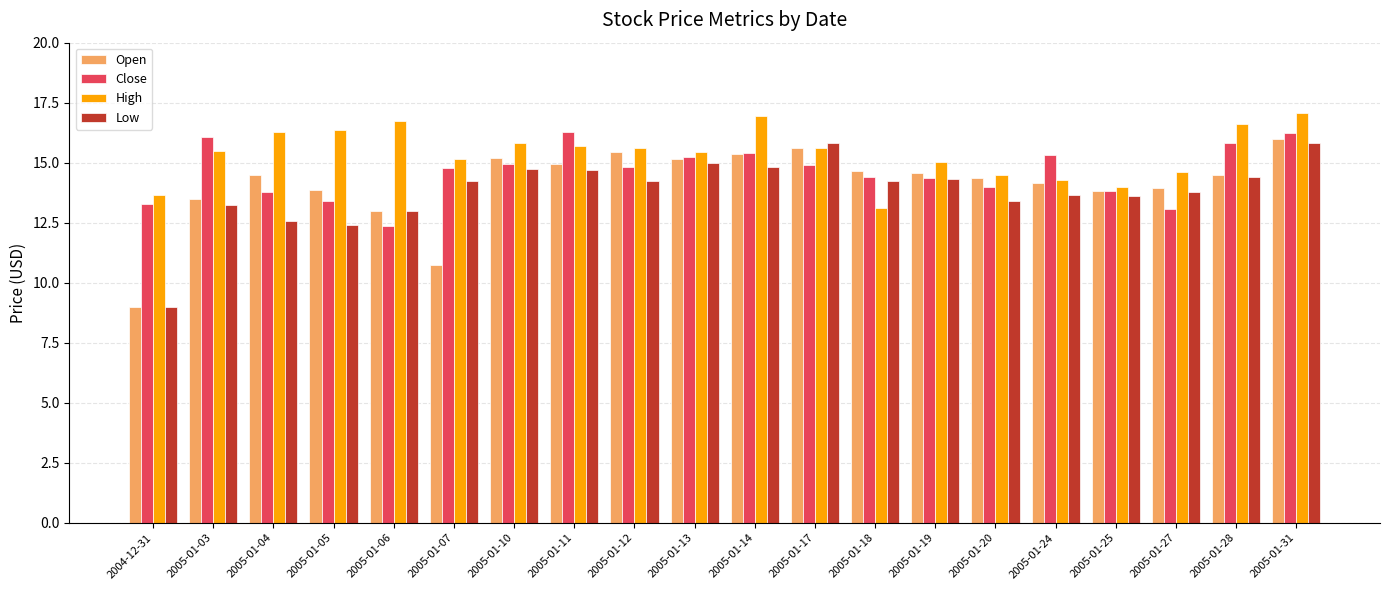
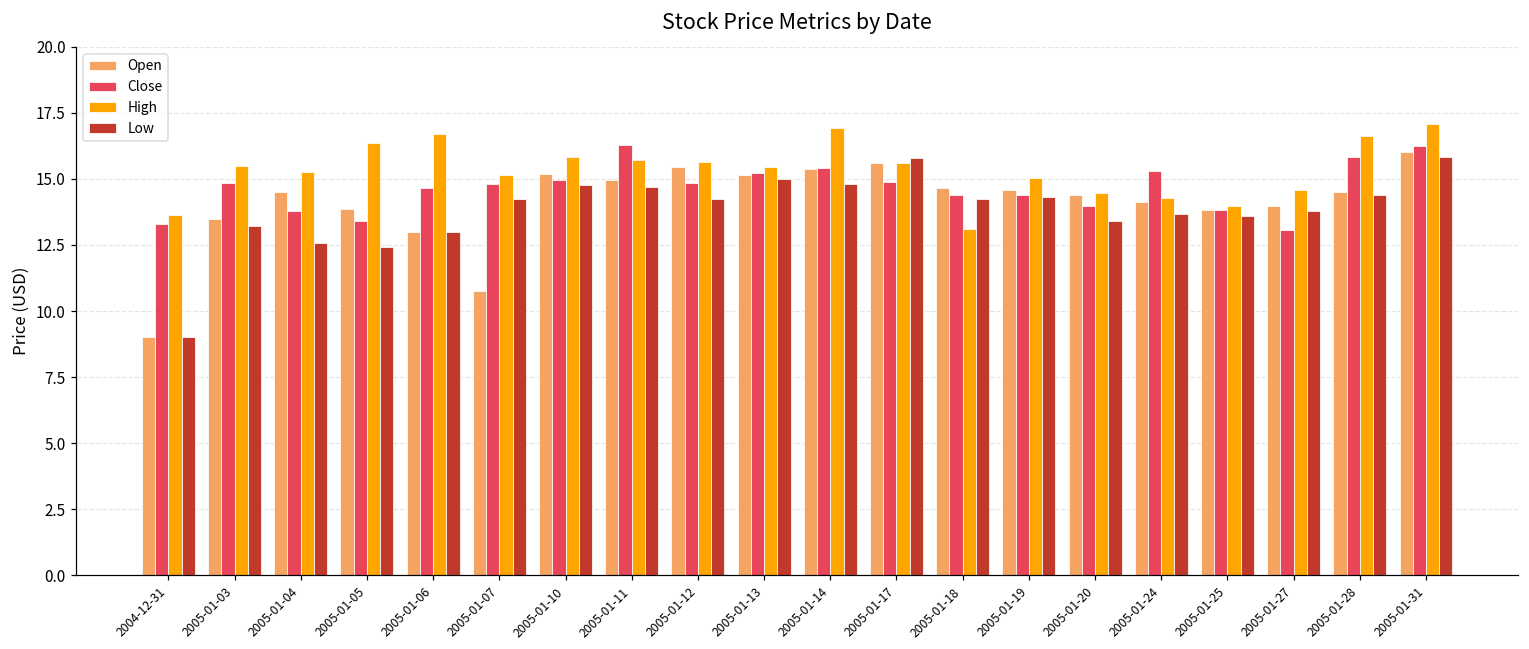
  {
    "Open": {
      "2004-12-31": 9.0,
      "2005-01-03": 13.5,
      "2005-01-04": 14.5,
      "2005-01-05": 13.9,
      "2005-01-06": 13.0,
      "2005-01-07": 10.7,
      "2005-01-10": 15.2,
      "2005-01-11": 15.0,
      "2005-01-12": 15.5,
      "2005-01-13": 15.2,
      "2005-01-14": 15.4,
      "2005-01-17": 15.6,
      "2005-01-18": 14.7,
      "2005-01-19": 14.6,
      "2005-01-20": 14.4,
      "2005-01-24": 14.1,
      "2005-01-25": 13.8,
      "2005-01-27": 14.0,
      "2005-01-28": 14.5,
      "2005-01-31": 16.0
    },
    "Close": {
      "2004-12-31": 13.3,
-     "2005-01-03": 16.1,
+     "2005-01-03": 14.9,
      "2005-01-04": 13.8,
      "2005-01-05": 13.4,
-     "2005-01-06": 12.4,
+     "2005-01-06": 14.7,
      "2005-01-07": 14.8,
      "2005-01-10": 15.0,
      "2005-01-11": 16.3,
      "2005-01-12": 14.8,
      "2005-01-13": 15.2,
      "2005-01-14": 15.4,
      "2005-01-17": 14.9,
      "2005-01-18": 14.4,
      "2005-01-19": 14.4,
      "2005-01-20": 14.0,
      "2005-01-24": 15.3,
      "2005-01-25": 13.8,
      "2005-01-27": 13.1,
      "2005-01-28": 15.8,
      "2005-01-31": 16.2
    },
    "High": {
      "2004-12-31": 13.7,
      "2005-01-03": 15.5,
-     "2005-01-04": 16.3,
+     "2005-01-04": 15.3,
      "2005-01-05": 16.3,
      "2005-01-06": 16.7,
      "2005-01-07": 15.1,
      "2005-01-10": 15.8,
      "2005-01-11": 15.7,
      "2005-01-12": 15.6,
      "2005-01-13": 15.5,
      "2005-01-14": 16.9,
      "2005-01-17": 15.6,
      "2005-01-18": 13.1,
      "2005-01-19": 15.1,
      "2005-01-20": 14.5,
      "2005-01-24": 14.3,
      "2005-01-25": 14.0,
      "2005-01-27": 14.6,
      "2005-01-28": 16.6,
      "2005-01-31": 17.1
    },
    "Low": {
      "2004-12-31": 9.0,
      "2005-01-03": 13.2,
      "2005-01-04": 12.6,
      "2005-01-05": 12.4,
      "2005-01-06": 13.0,
      "2005-01-07": 14.2,
      "2005-01-10": 14.8,
      "2005-01-11": 14.7,
      "2005-01-12": 14.2,
      "2005-01-13": 15.0,
      "2005-01-14": 14.8,
      "2005-01-17": 15.8,
      "2005-01-18": 14.3,
      "2005-01-19": 14.3,
      "2005-01-20": 13.4,
      "2005-01-24": 13.7,
      "2005-01-25": 13.6,
      "2005-01-27": 13.8,
      "2005-01-28": 14.4,
      "2005-01-31": 15.8
    }
  }
